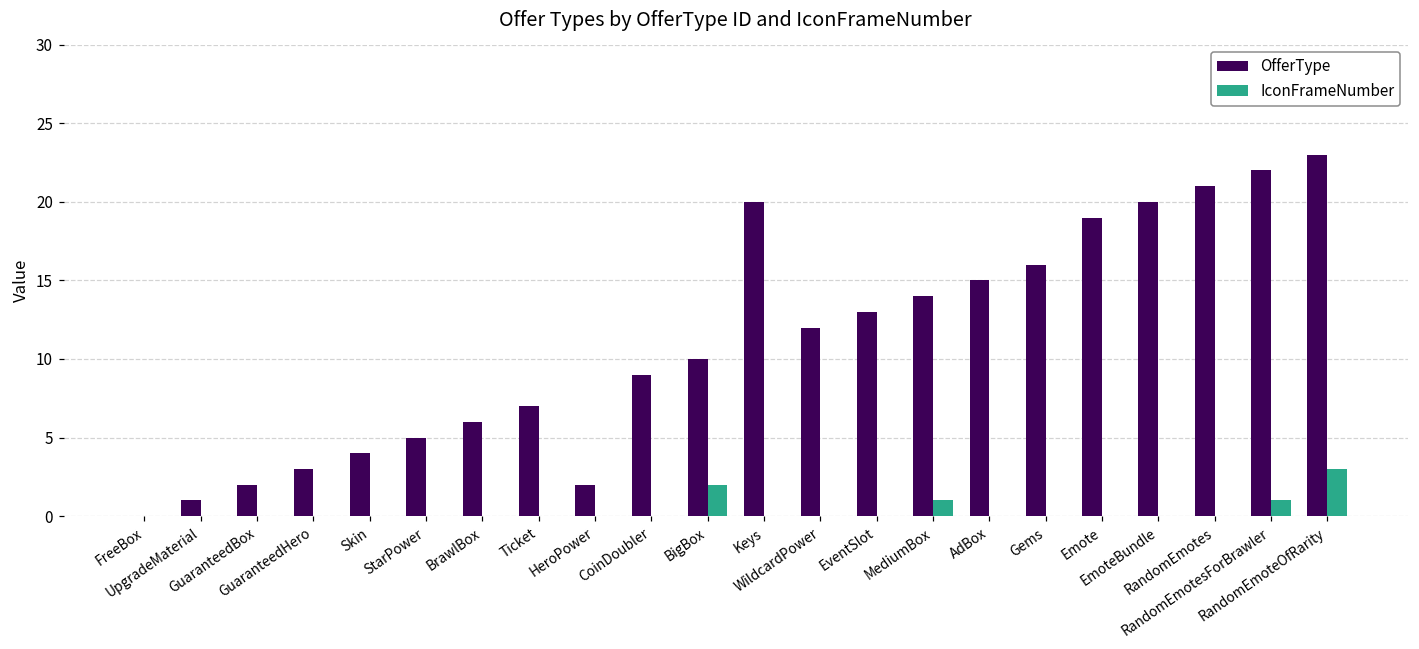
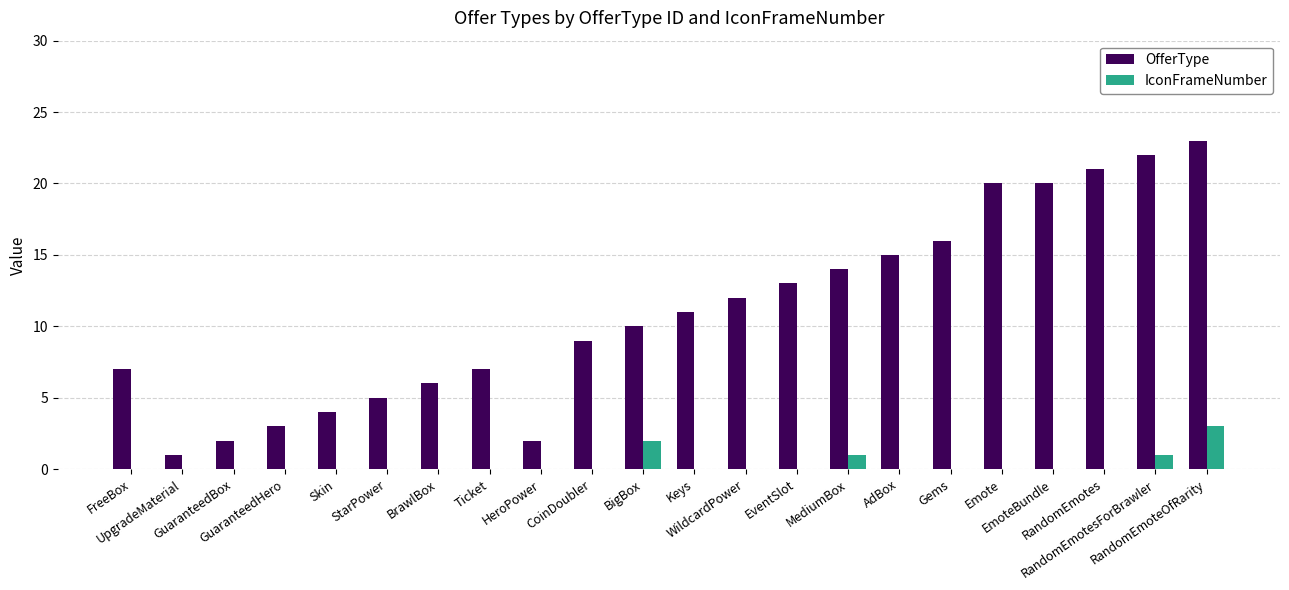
  {
    "OfferType": {
-     "FreeBox": 0,
+     "FreeBox": 7,
      "UpgradeMaterial": 1,
      "GuaranteedBox": 2,
      "GuaranteedHero": 3,
      "Skin": 4,
      "StarPower": 5,
      "BrawlBox": 6,
      "Ticket": 7,
      "HeroPower": 2,
      "CoinDoubler": 9,
      "BigBox": 10,
-     "Keys": 20,
+     "Keys": 11,
      "WildcardPower": 12,
      "EventSlot": 13,
      "MediumBox": 14,
      "AdBox": 15,
      "Gems": 16,
-     "Emote": 19,
+     "Emote": 20,
      "EmoteBundle": 20,
      "RandomEmotes": 21,
      "RandomEmotesForBrawler": 22,
      "RandomEmoteOfRarity": 23
    },
    "IconFrameNumber": {
      "FreeBox": 0,
      "UpgradeMaterial": 0,
      "GuaranteedBox": 0,
      "GuaranteedHero": 0,
      "Skin": 0,
      "StarPower": 0,
      "BrawlBox": 0,
      "Ticket": 0,
      "HeroPower": 0,
      "CoinDoubler": 0,
      "BigBox": 2,
      "Keys": 0,
      "WildcardPower": 0,
      "EventSlot": 0,
      "MediumBox": 1,
      "AdBox": 0,
      "Gems": 0,
      "Emote": 0,
      "EmoteBundle": 0,
      "RandomEmotes": 0,
      "RandomEmotesForBrawler": 1,
      "RandomEmoteOfRarity": 3
    }
  }
